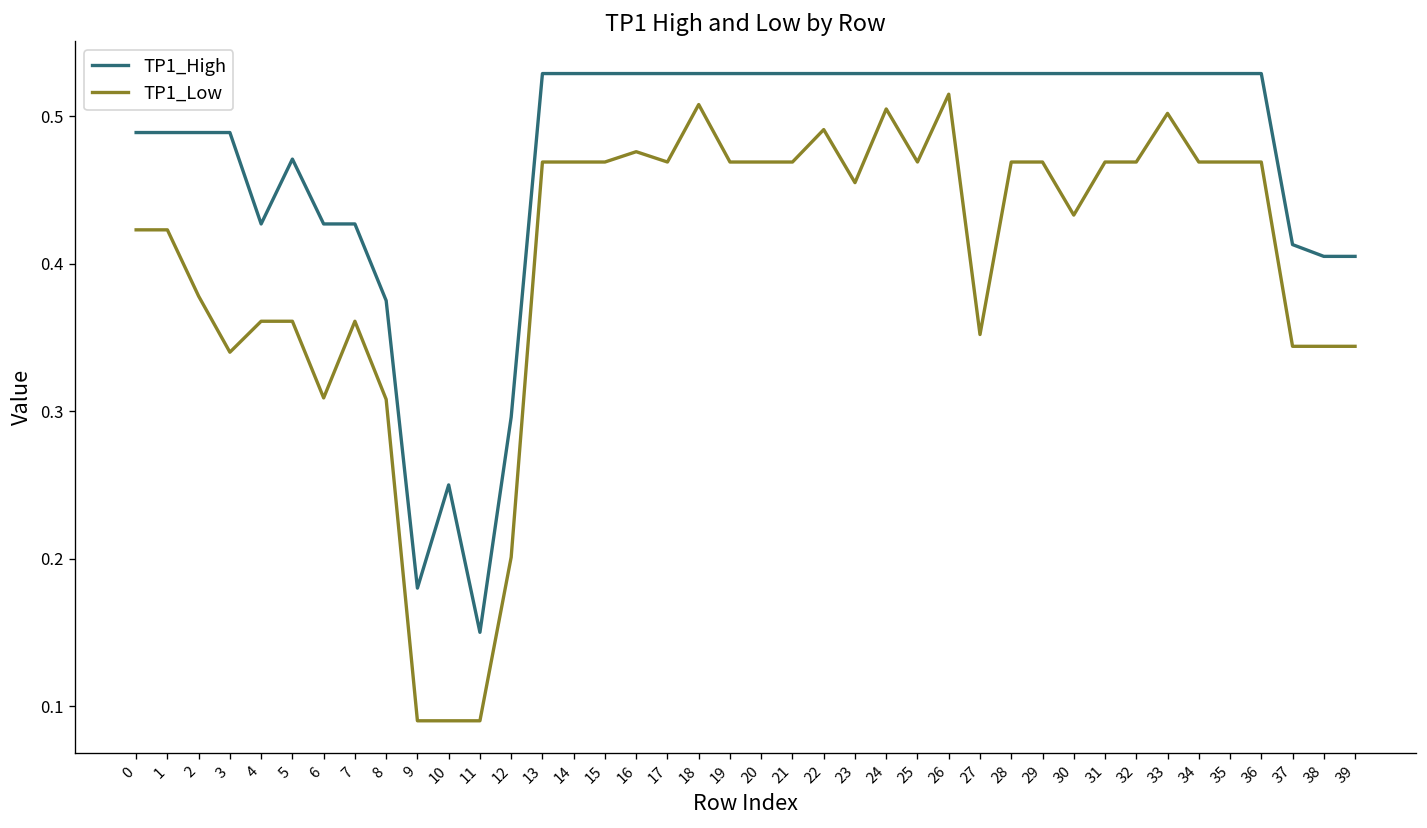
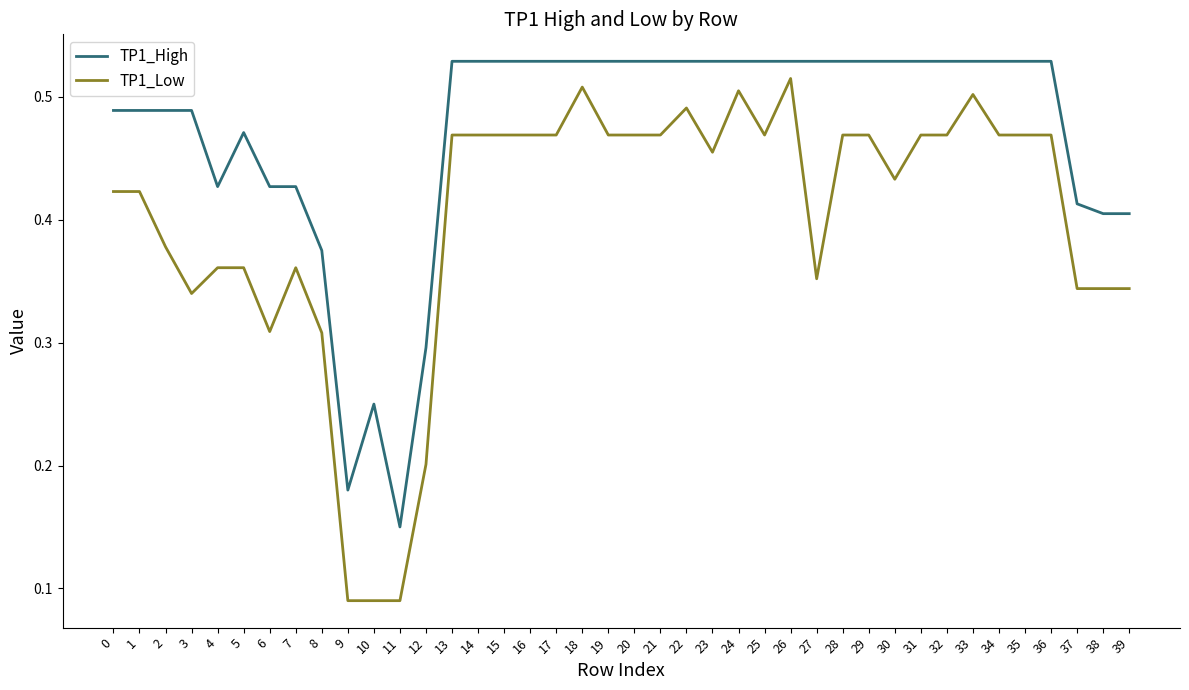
  {
    "TP1_High": {
      "0": 0.489,
      "1": 0.489,
      "2": 0.489,
      "3": 0.489,
      "4": 0.427,
      "5": 0.471,
      "6": 0.427,
      "7": 0.427,
      "8": 0.375,
      "9": 0.180,
      "10": 0.250,
      "11": 0.150,
      "12": 0.296,
      "13": 0.529,
      "14": 0.529,
      "15": 0.529,
      "16": 0.529,
      "17": 0.529,
      "18": 0.529,
      "19": 0.529,
      "20": 0.529,
      "21": 0.529,
      "22": 0.529,
      "23": 0.529,
      "24": 0.529,
      "25": 0.529,
      "26": 0.529,
      "27": 0.529,
      "28": 0.529,
      "29": 0.529,
      "30": 0.529,
      "31": 0.529,
      "32": 0.529,
      "33": 0.529,
      "34": 0.529,
      "35": 0.529,
      "36": 0.529,
      "37": 0.413,
      "38": 0.405,
      "39": 0.405
    },
    "TP1_Low": {
      "0": 0.423,
      "1": 0.423,
      "2": 0.378,
      "3": 0.340,
      "4": 0.361,
      "5": 0.361,
      "6": 0.309,
      "7": 0.361,
      "8": 0.308,
      "9": 0.090,
      "10": 0.090,
      "11": 0.090,
      "12": 0.201,
      "13": 0.469,
      "14": 0.469,
      "15": 0.469,
-     "16": 0.476,
+     "16": 0.469,
      "17": 0.469,
      "18": 0.508,
      "19": 0.469,
      "20": 0.469,
      "21": 0.469,
      "22": 0.491,
      "23": 0.455,
      "24": 0.505,
      "25": 0.469,
      "26": 0.515,
      "27": 0.352,
      "28": 0.469,
      "29": 0.469,
      "30": 0.433,
      "31": 0.469,
      "32": 0.469,
      "33": 0.502,
      "34": 0.469,
      "35": 0.469,
      "36": 0.469,
      "37": 0.344,
      "38": 0.344,
      "39": 0.344
    }
  }
